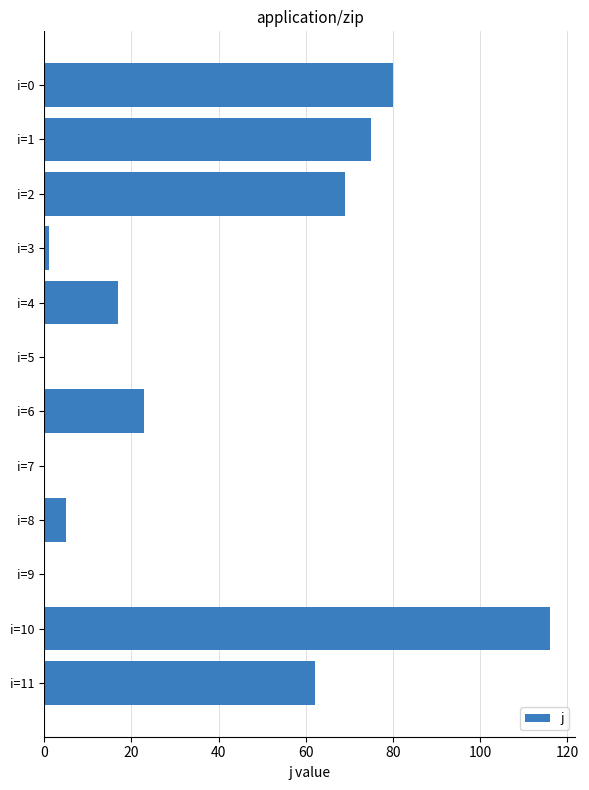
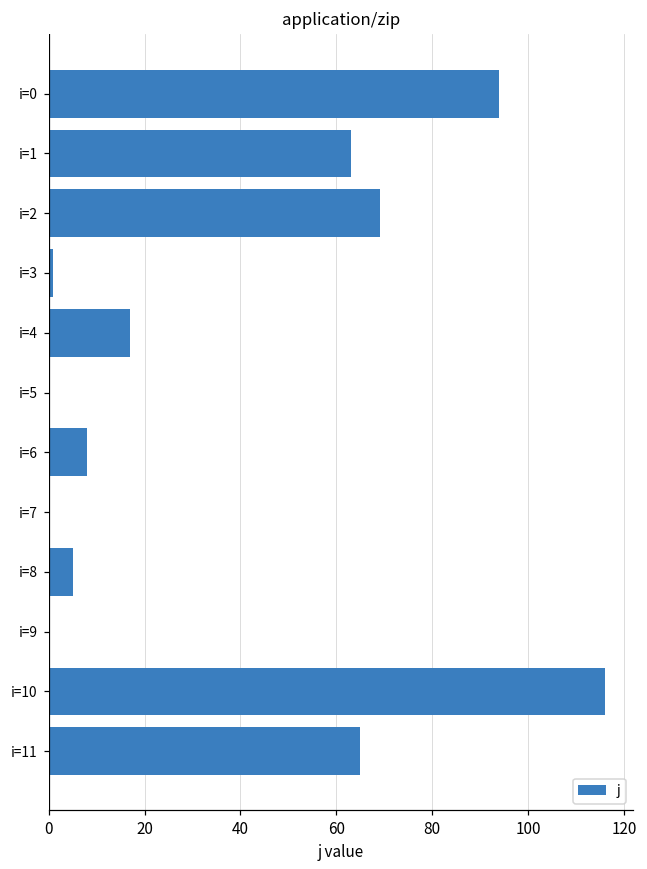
  {
-   "i=0": 80,
-   "i=1": 75,
+   "i=0": 94,
+   "i=1": 63,
    "i=2": 69,
    "i=3": 1,
    "i=4": 17,
    "i=5": 0,
-   "i=6": 23,
+   "i=6": 8,
    "i=7": 0,
    "i=8": 5,
    "i=9": 0,
    "i=10": 116,
-   "i=11": 62
+   "i=11": 65
  }
